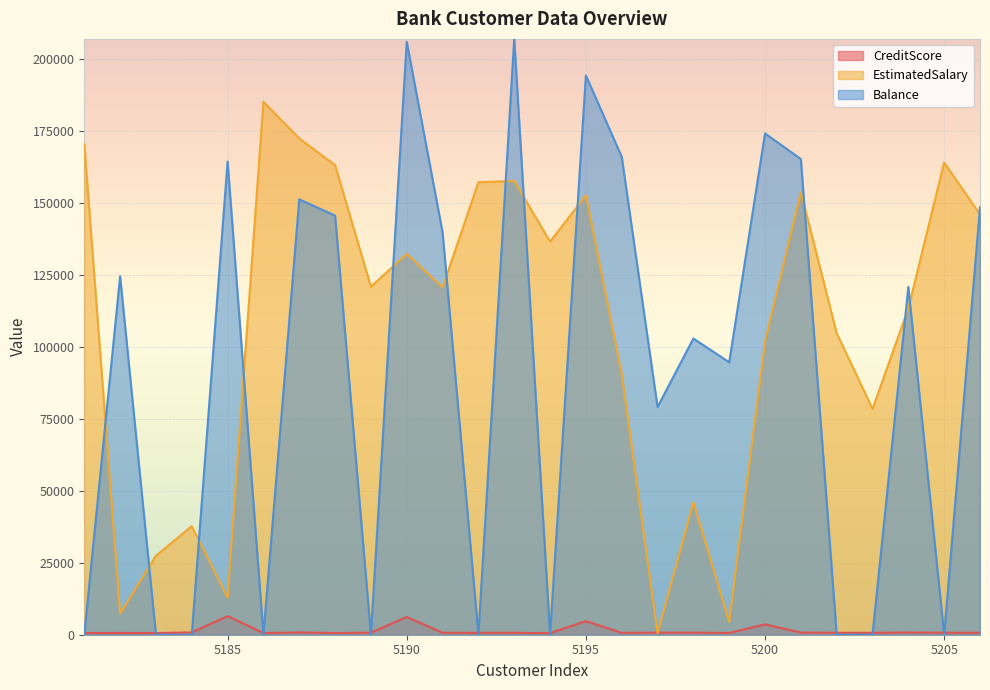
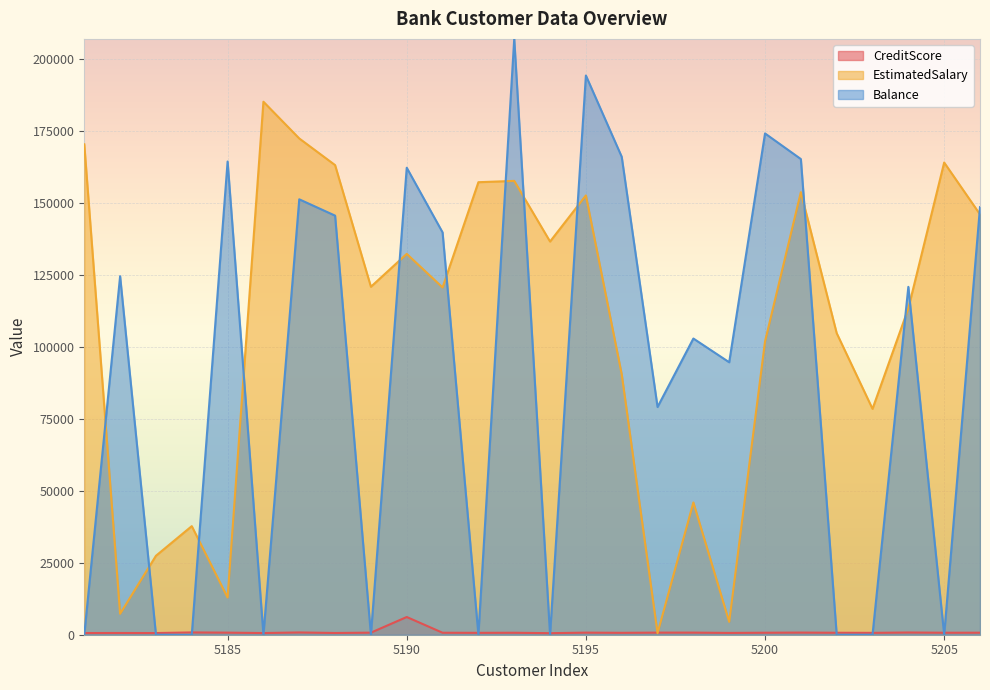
  {
    "CreditScore": {
-     "5185": 6000,
+     "5185": 1000,
      "5190": 6000,
-     "5195": 5000,
-     "5200": 4000
+     "5195": 1000,
+     "5200": 1000
    },
    "EstimatedSalary": {
      "5185": 13000,
      "5190": 132000,
      "5195": 153000,
      "5200": 102000,
      "5205": 164000
    },
    "Balance": {
      "5185": 164000,
-     "5190": 206000,
+     "5190": 162000,
      "5195": 194000,
      "5200": 174000
    }
  }
